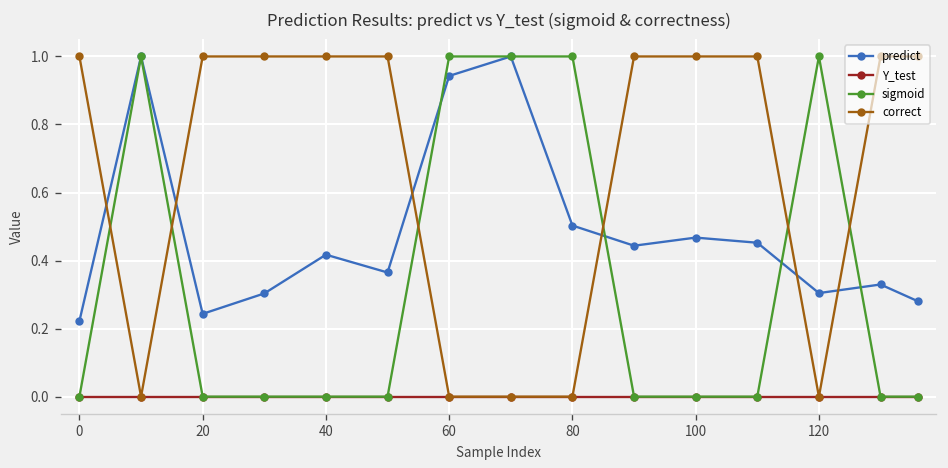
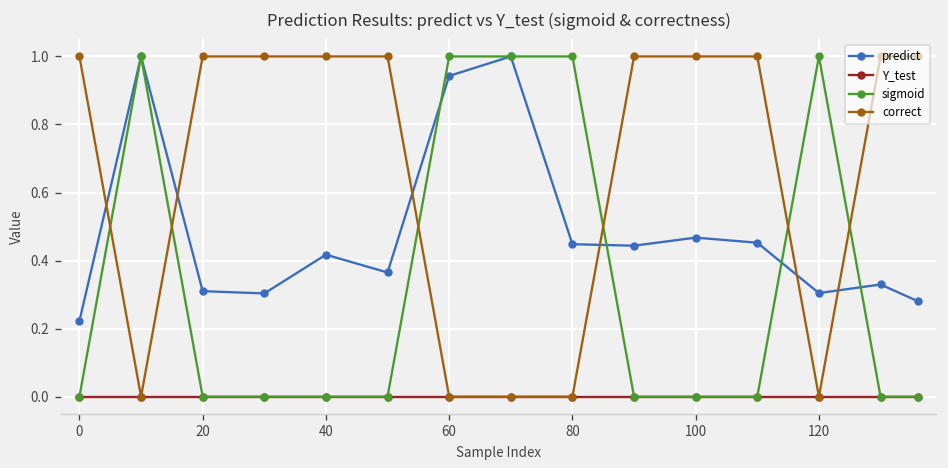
  {
    "predict": {
      "0": 0.22,
-     "20": 0.24,
+     "20": 0.31,
      "40": 0.42,
      "60": 0.94,
-     "80": 0.50,
+     "80": 0.45,
      "100": 0.47,
      "120": 0.30
    },
    "sigmoid": {
      "60": 1.00,
      "80": 1.00,
      "120": 1.00
    },
    "correct": {
      "0": 1.00,
      "20": 1.00,
      "40": 1.00,
      "100": 1.00
    }
  }
